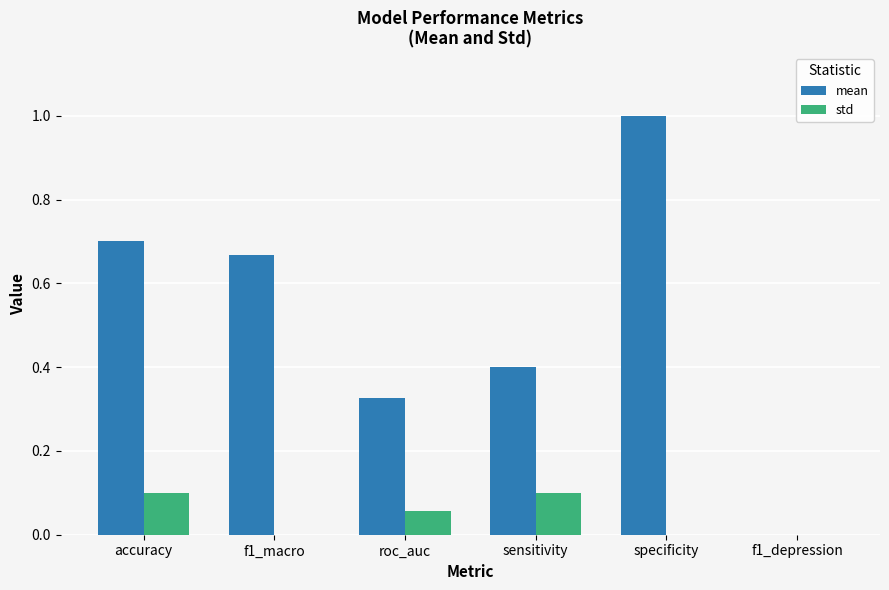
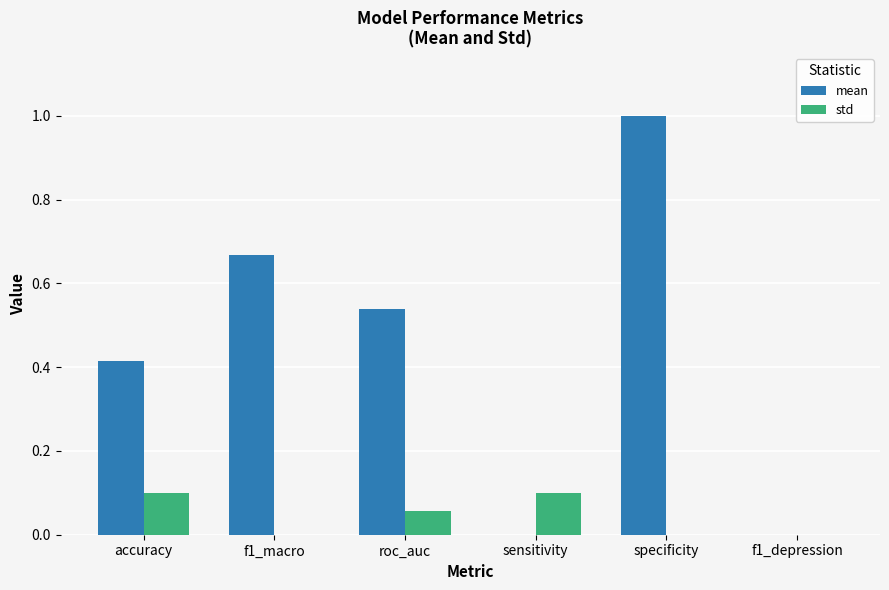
  {
    "mean": {
-     "accuracy": 0.70,
+     "accuracy": 0.41,
      "f1_macro": 0.67,
-     "roc_auc": 0.33,
-     "sensitivity": 0.4,
+     "roc_auc": 0.54,
+     "sensitivity": 0.0,
      "specificity": 1.00,
      "f1_depression": 0.00
    },
    "std": {
      "accuracy": 0.10,
      "f1_macro": 0.00,
      "roc_auc": 0.06,
      "sensitivity": 0.10,
      "specificity": 0.00,
      "f1_depression": 0.00
    }
  }
